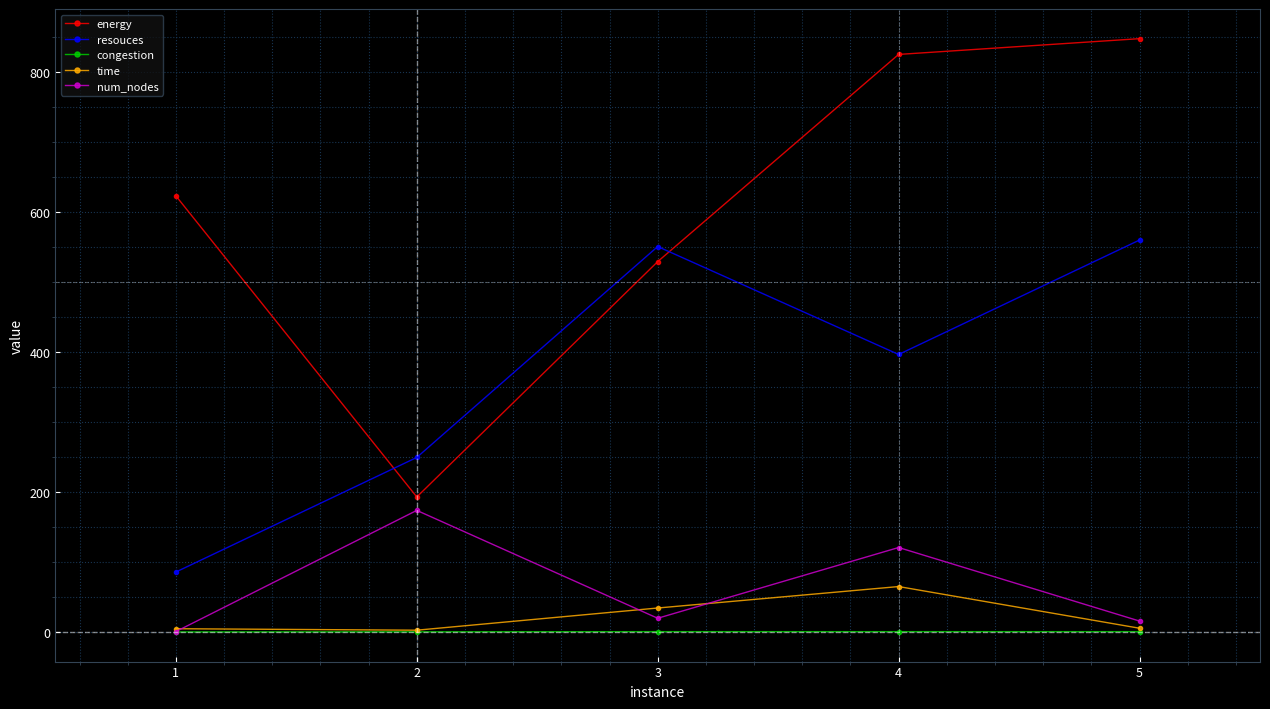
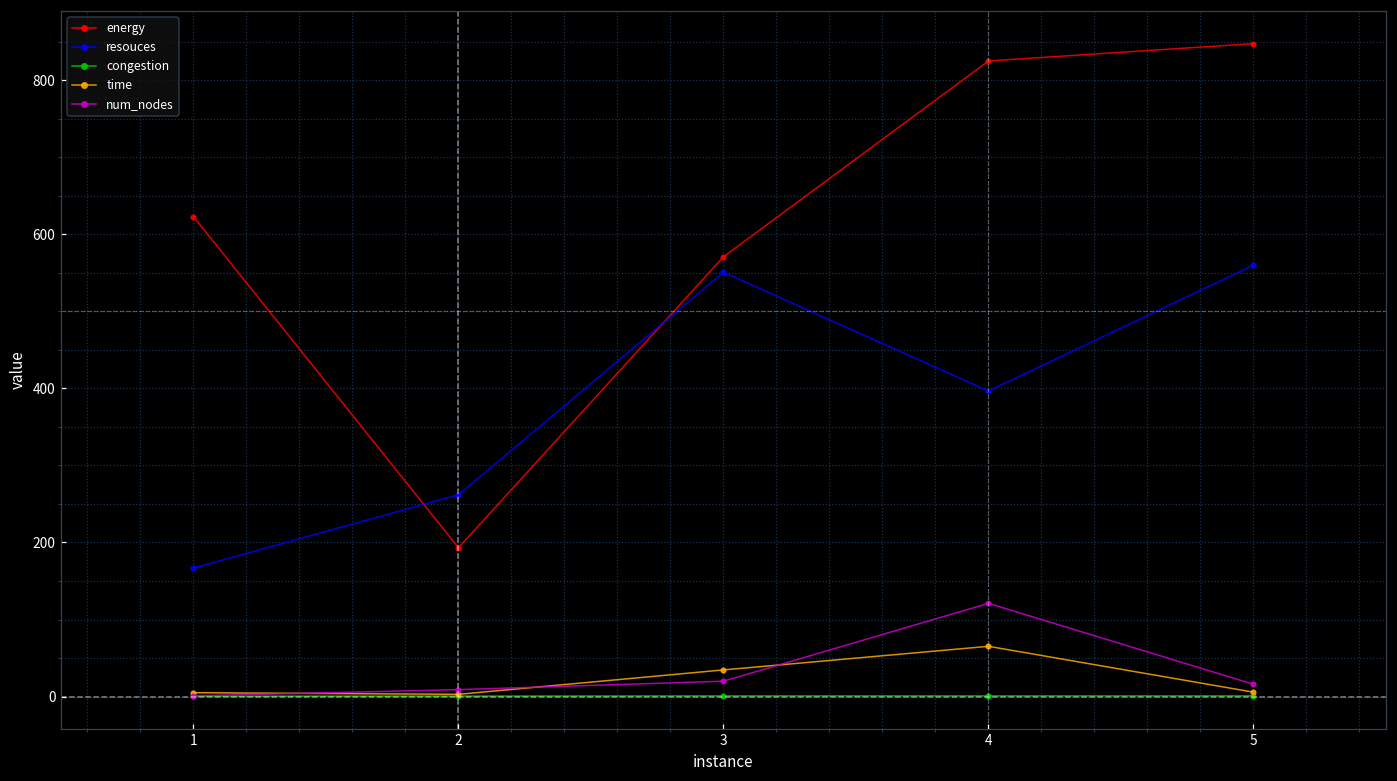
  {
    "energy": {
      "1": 620,
      "2": 190,
-     "3": 530,
+     "3": 570,
      "4": 830,
      "5": 850
    },
    "resouces": {
-     "1": 90,
-     "2": 250,
+     "1": 170,
+     "2": 260,
      "3": 550,
      "4": 400,
      "5": 560
    },
    "congestion": {
      "3": 0,
      "4": 0,
      "5": 0
    },
    "time": {
      "1": 10,
      "3": 30,
      "4": 70,
      "5": 10
    },
    "num_nodes": {
-     "2": 170,
+     "2": 10,
      "3": 20,
      "4": 120,
      "5": 20
    }
  }
